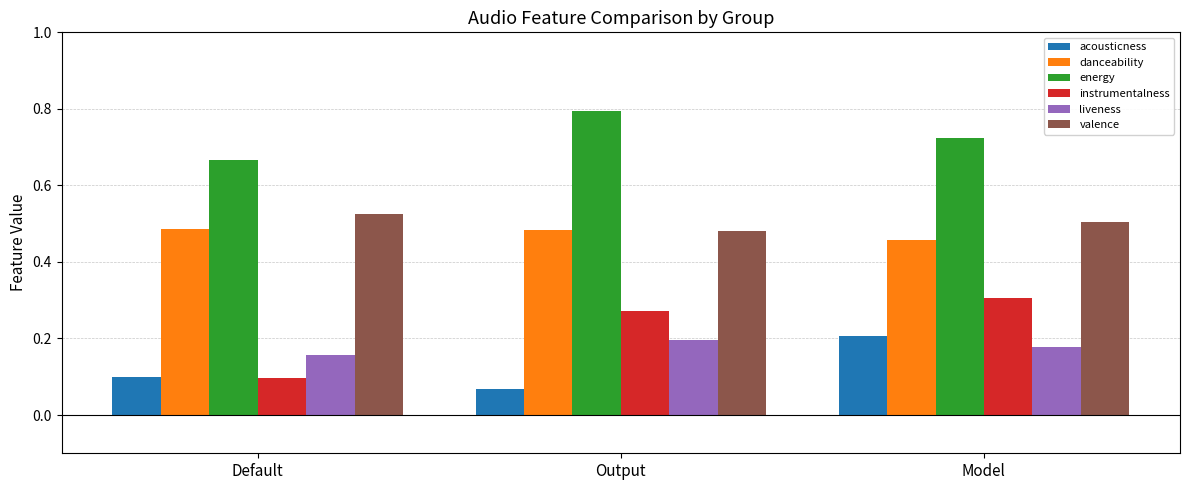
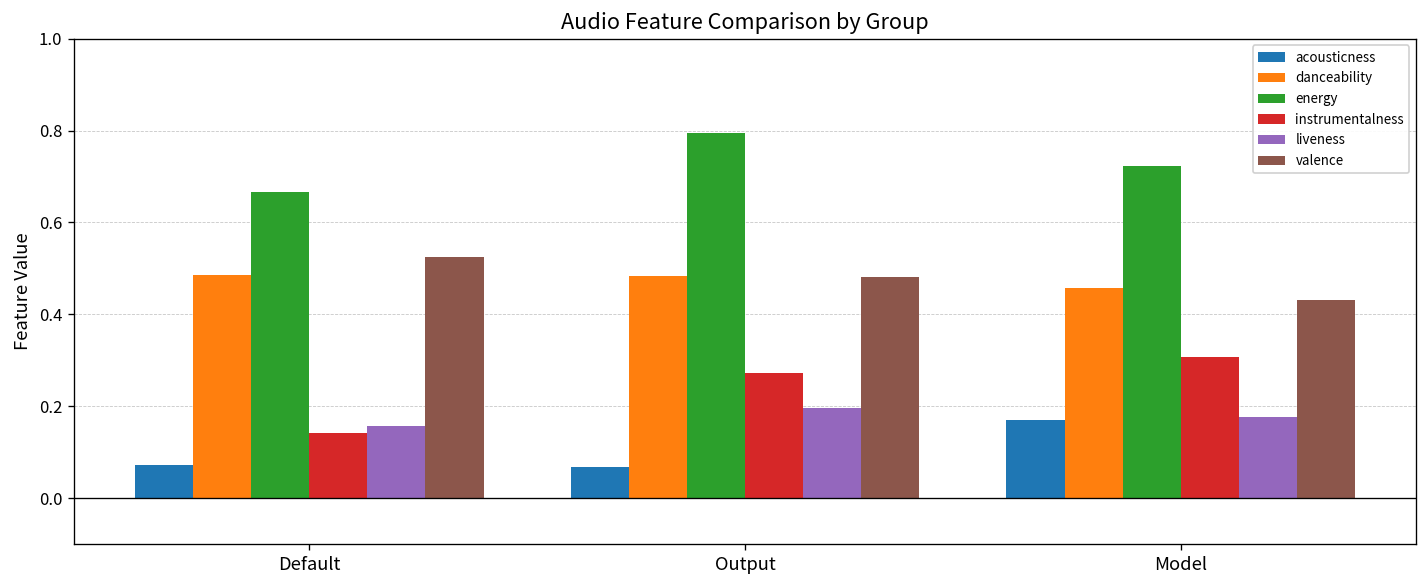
  {
    "acousticness": {
-     "Default": 0.10,
+     "Default": 0.07,
      "Output": 0.07,
-     "Model": 0.21
+     "Model": 0.17
    },
    "danceability": {
      "Default": 0.49,
      "Output": 0.48,
      "Model": 0.46
    },
    "energy": {
      "Default": 0.67,
      "Output": 0.80,
      "Model": 0.72
    },
    "instrumentalness": {
-     "Default": 0.10,
+     "Default": 0.14,
      "Output": 0.27,
      "Model": 0.31
    },
    "liveness": {
      "Default": 0.16,
      "Output": 0.20,
      "Model": 0.18
    },
    "valence": {
      "Default": 0.53,
      "Output": 0.48,
-     "Model": 0.50
+     "Model": 0.43
    }
  }
